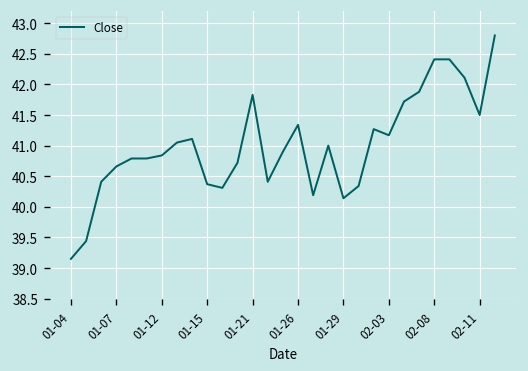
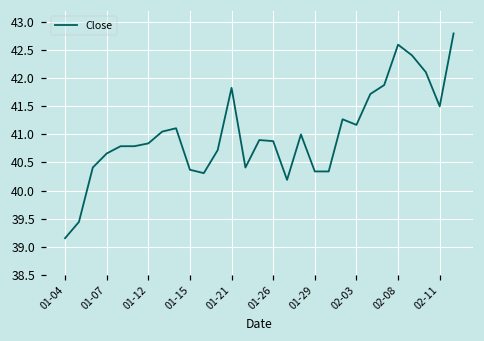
  {
    "01-04": 39.2,
    "01-07": 40.7,
    "01-12": 40.8,
    "01-15": 40.4,
    "01-21": 41.8,
-   "01-26": 41.3,
-   "01-29": 40.1,
+   "01-26": 40.9,
+   "01-29": 40.3,
    "02-03": 41.2,
-   "02-08": 42.4,
+   "02-08": 42.6,
    "02-11": 41.5
  }
